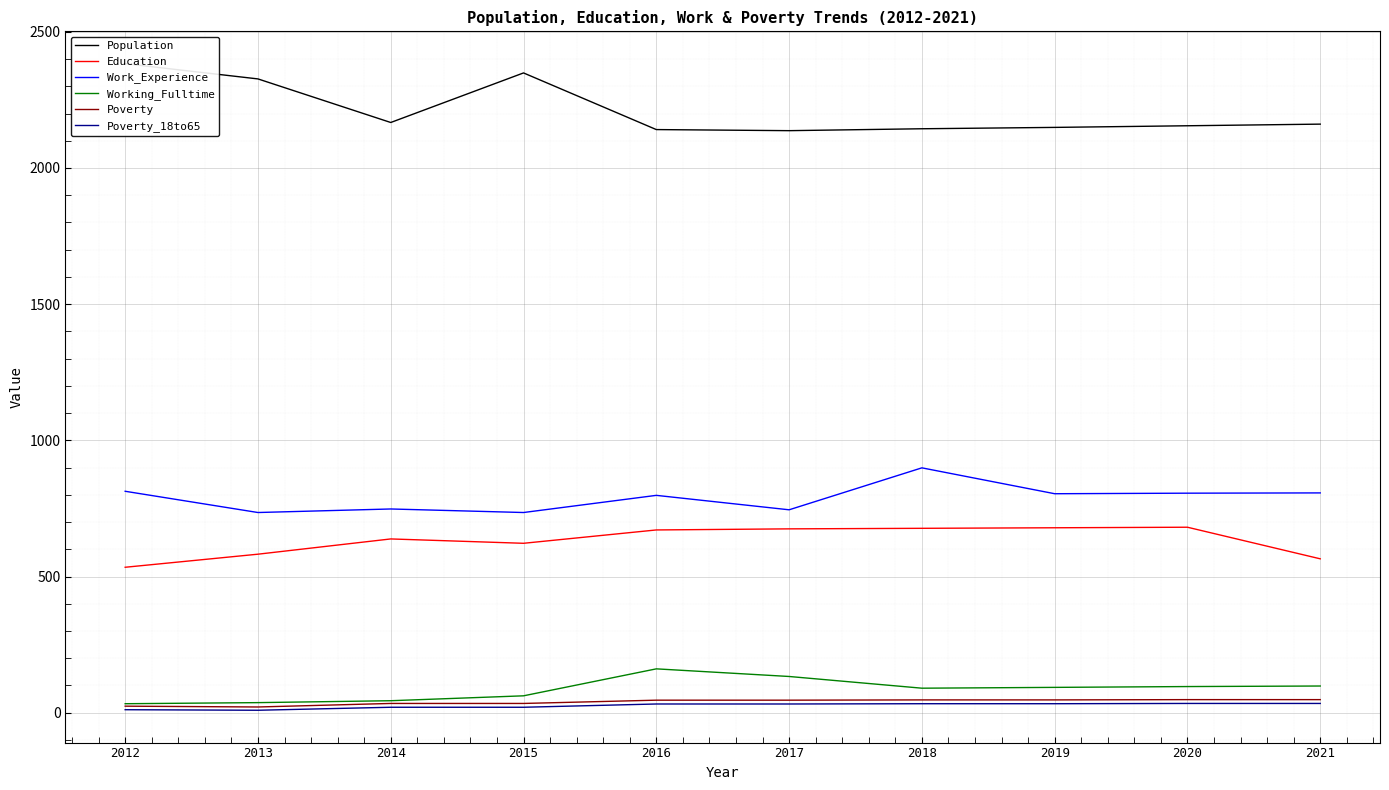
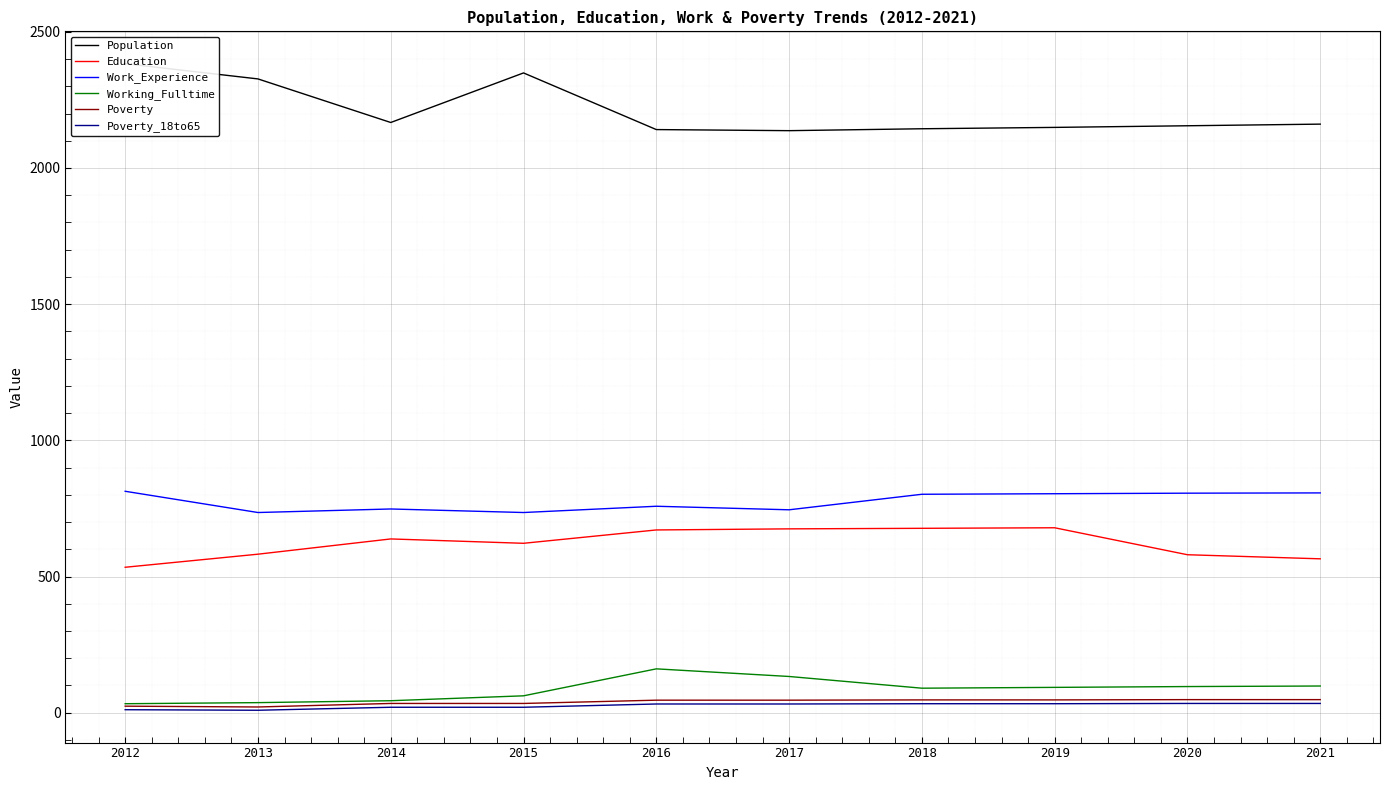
  {
    "Population": {
      "2013": 2330,
      "2014": 2170,
      "2015": 2350,
      "2016": 2140,
      "2017": 2140,
      "2018": 2140,
      "2019": 2150,
      "2020": 2160,
      "2021": 2160
    },
    "Education": {
      "2012": 530,
      "2013": 580,
      "2014": 640,
      "2015": 620,
      "2016": 670,
      "2017": 680,
      "2018": 680,
      "2019": 680,
-     "2020": 680,
+     "2020": 580,
      "2021": 570
    },
    "Work_Experience": {
      "2012": 810,
      "2013": 740,
      "2014": 750,
      "2015": 740,
-     "2016": 800,
+     "2016": 760,
      "2017": 750,
-     "2018": 900,
+     "2018": 800,
      "2019": 800,
      "2020": 810,
      "2021": 810
    },
    "Working_Fulltime": {
      "2013": 40,
      "2014": 40,
      "2015": 60,
      "2016": 160,
      "2017": 130,
      "2018": 90,
      "2019": 90,
      "2020": 100,
      "2021": 100
    },
    "Poverty": {
      "2013": 20,
      "2014": 30,
      "2015": 30,
      "2016": 50,
      "2017": 50,
      "2018": 50,
      "2019": 50,
      "2020": 50,
      "2021": 50
    },
    "Poverty_18to65": {
      "2012": 10,
      "2013": 10,
      "2014": 20,
      "2015": 20,
      "2016": 30,
      "2017": 30,
      "2018": 30,
      "2019": 30,
      "2020": 30,
      "2021": 30
    }
  }
